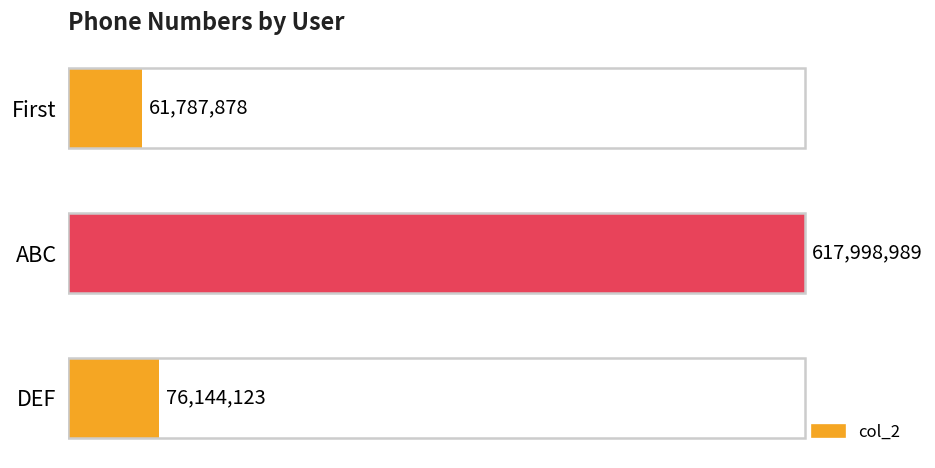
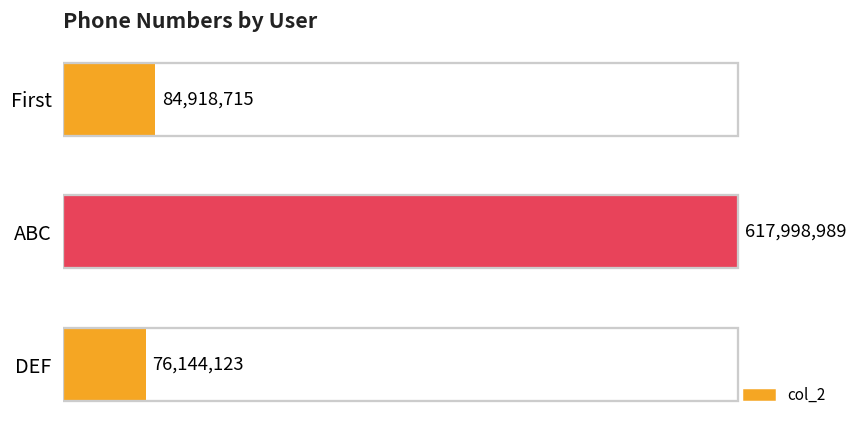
  {
-   "First": "61,787,878",
+   "First": "84,918,715",
    "ABC": "617,998,989",
    "DEF": "76,144,123"
  }
